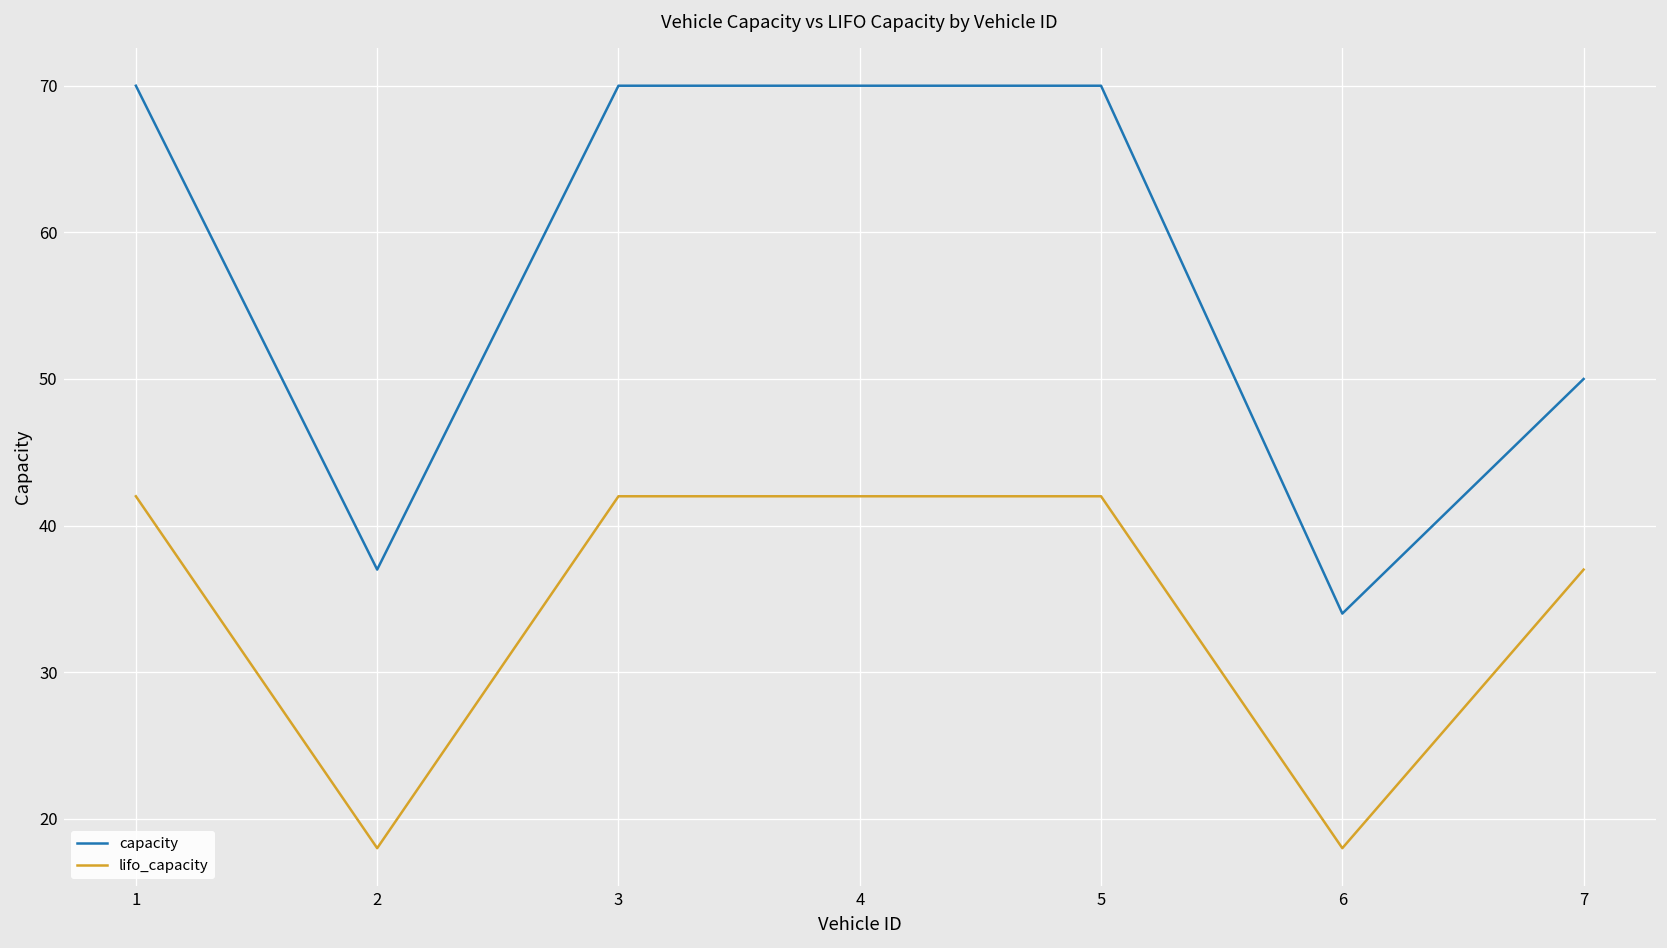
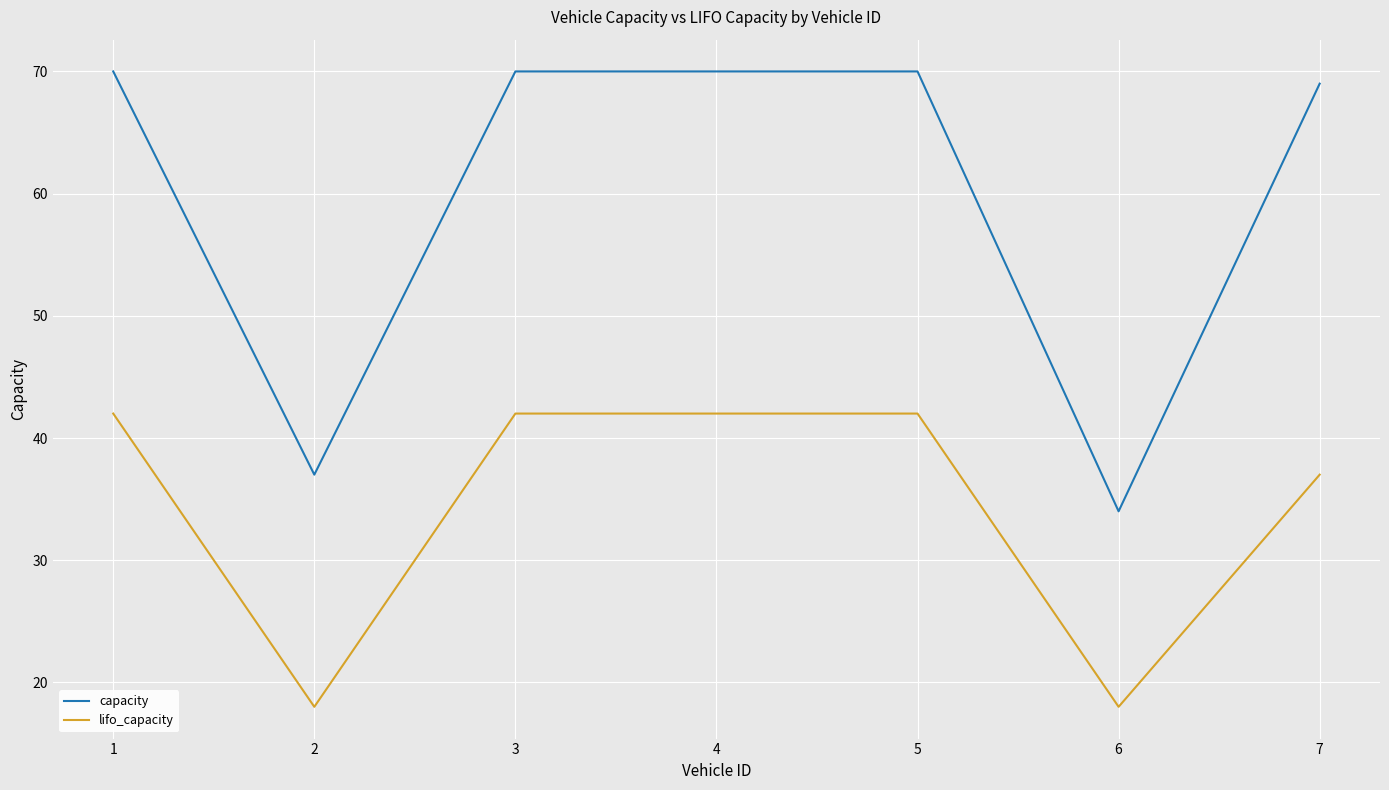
  {
    "capacity": {
      "1": 70,
      "2": 37,
      "3": 70,
      "4": 70,
      "5": 70,
      "6": 34,
-     "7": 50
+     "7": 69
    },
    "lifo_capacity": {
      "1": 42,
      "2": 18,
      "3": 42,
      "4": 42,
      "5": 42,
      "6": 18,
      "7": 37
    }
  }
